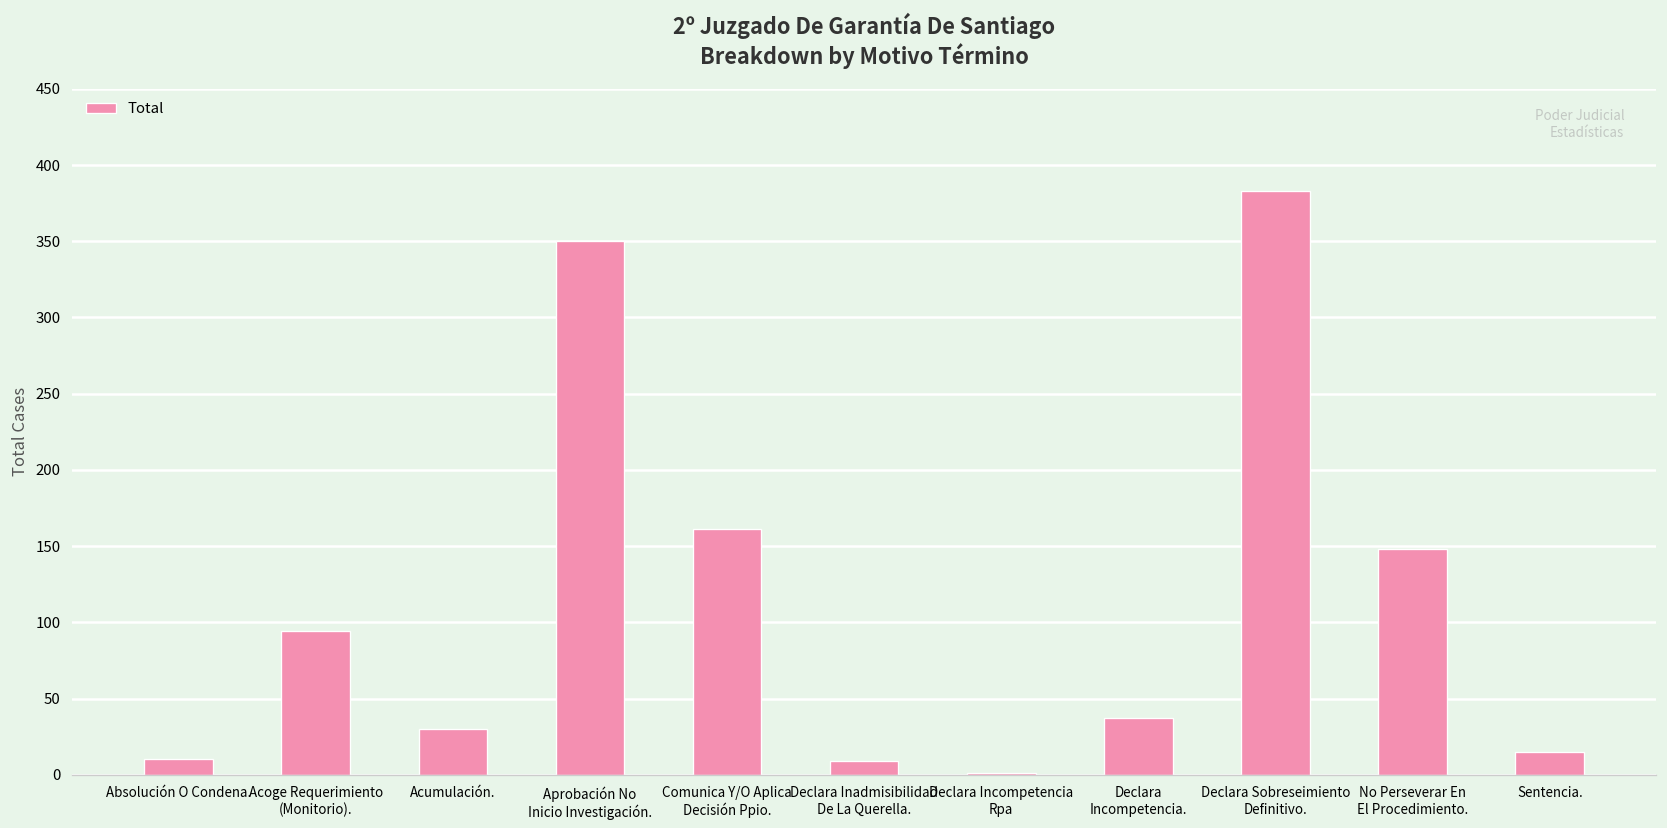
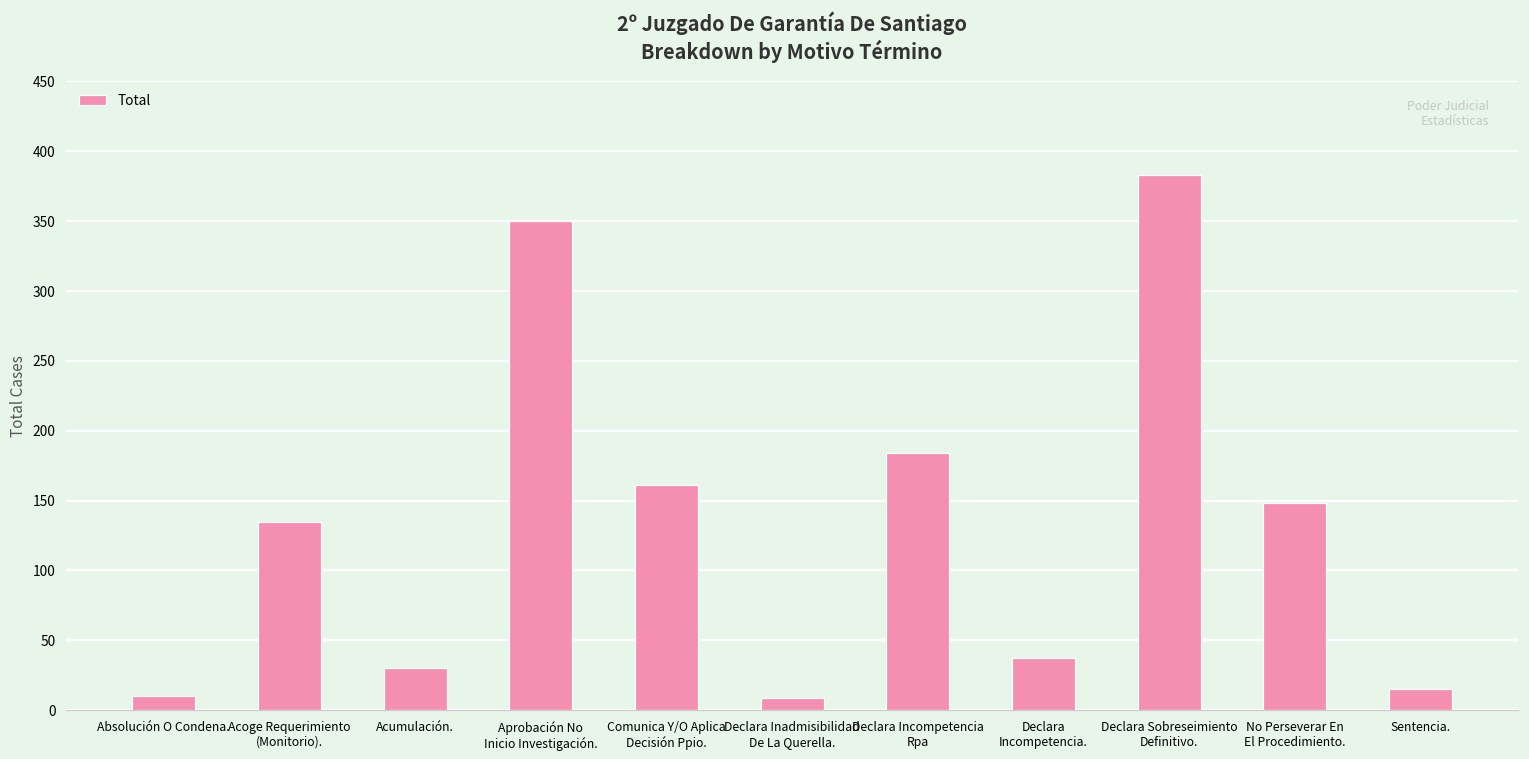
  {
    "Absolución O Condena.": 10,
-   "Acoge Requerimiento (Monitorio).": 94,
+   "Acoge Requerimiento (Monitorio).": 135,
    "Acumulación.": 30,
    "Aprobación No Inicio Investigación.": 350,
    "Comunica Y/O Aplica Decisión Ppio.": 161,
    "Declara Inadmisibilidad De La Querella.": 9,
-   "Declara Incompetencia Rpa": 1,
+   "Declara Incompetencia Rpa": 184,
    "Declara Incompetencia.": 37,
    "Declara Sobreseimiento Definitivo.": 383,
    "No Perseverar En El Procedimiento.": 148,
    "Sentencia.": 15
  }
